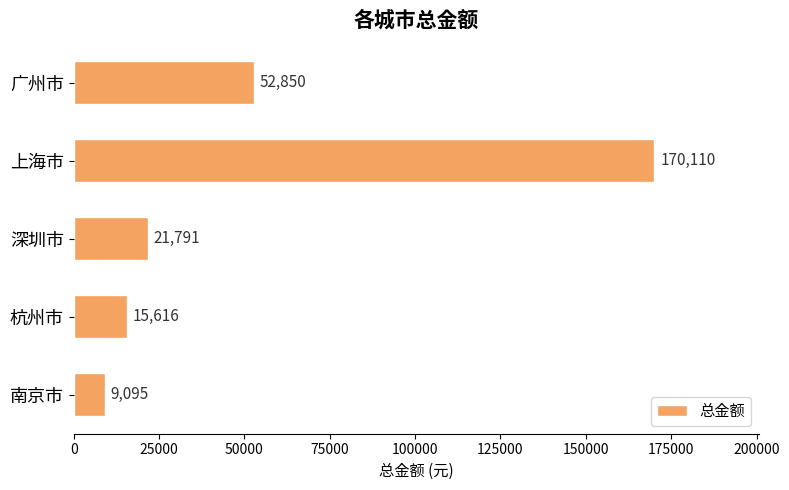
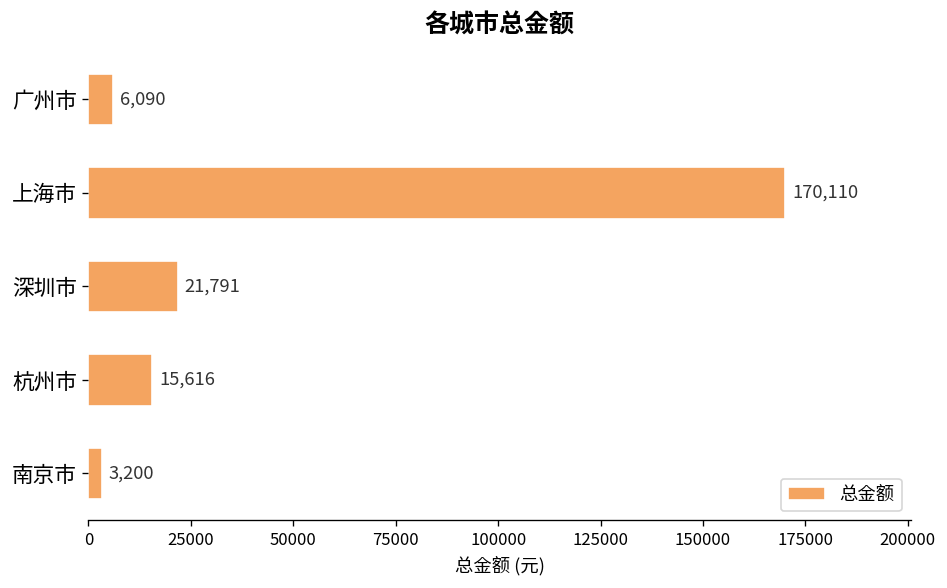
  {
-   "广州市": "52,850",
+   "广州市": "6,090",
    "上海市": "170,110",
    "深圳市": "21,791",
    "杭州市": "15,616",
-   "南京市": "9,095"
+   "南京市": "3,200"
  }
